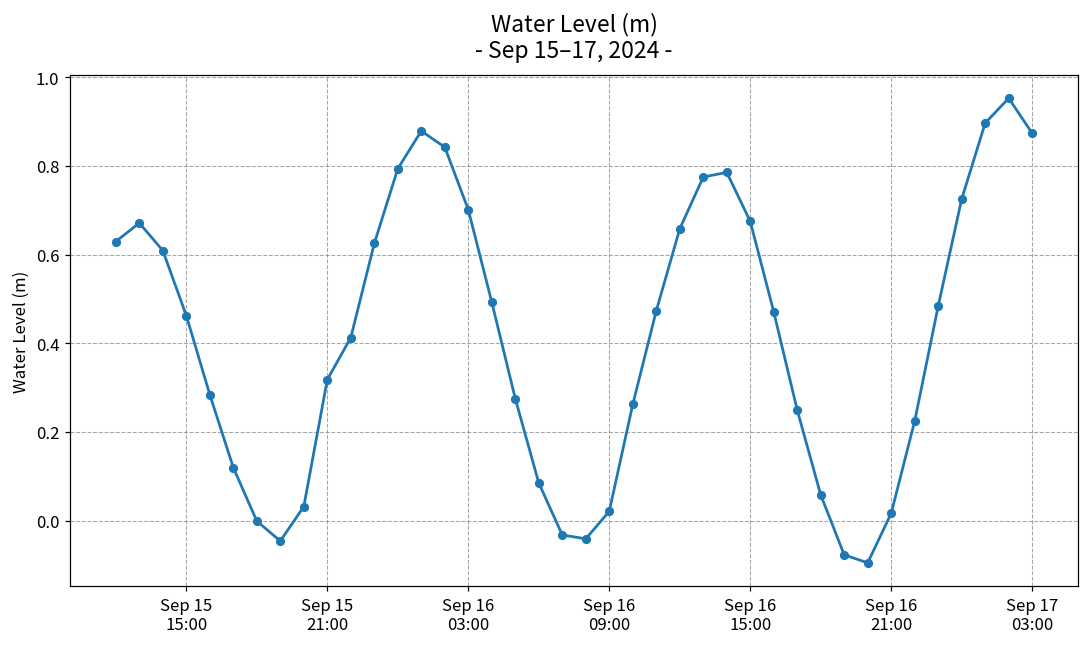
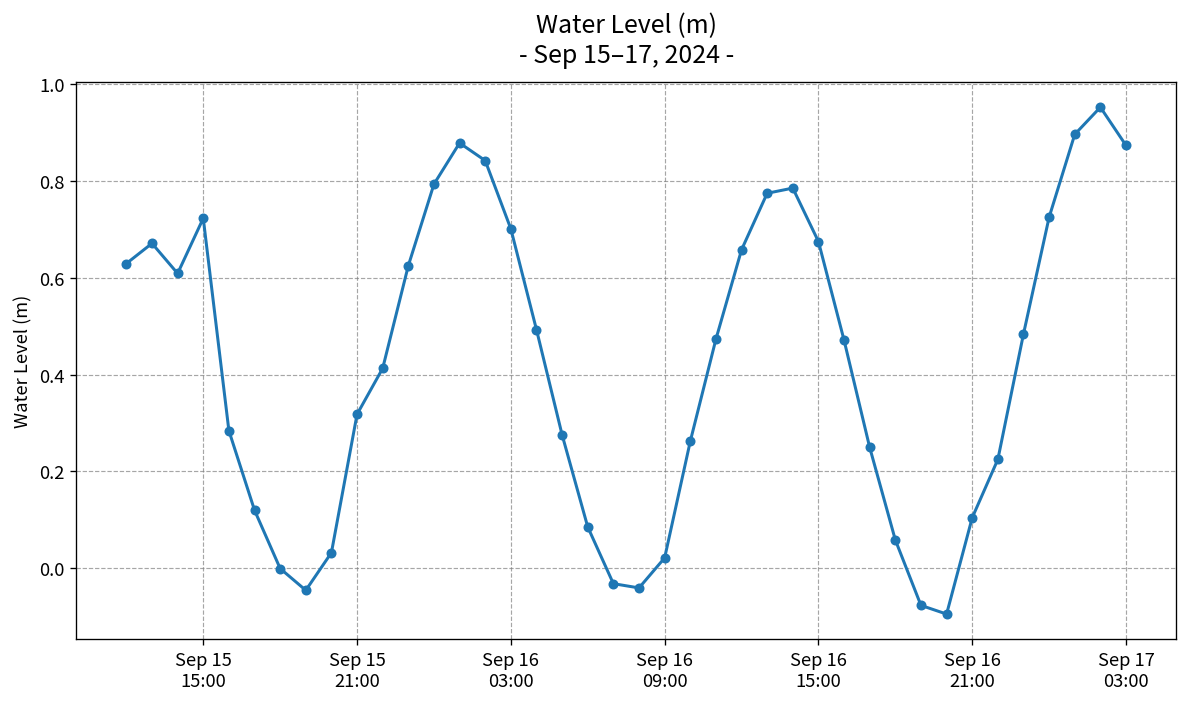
  {
-   "Sep 15 15:00": 0.46,
+   "Sep 15 15:00": 0.72,
    "Sep 15 21:00": 0.32,
    "Sep 16 03:00": 0.70,
    "Sep 16 09:00": 0.02,
    "Sep 16 15:00": 0.67,
-   "Sep 16 21:00": 0.02,
+   "Sep 16 21:00": 0.10,
    "Sep 17 03:00": 0.87
  }
